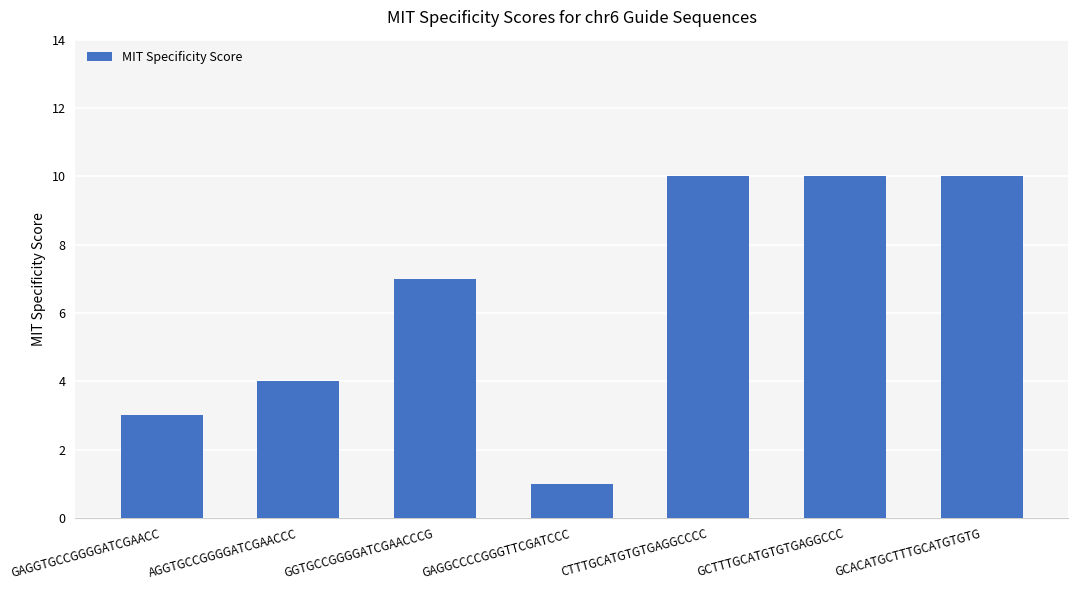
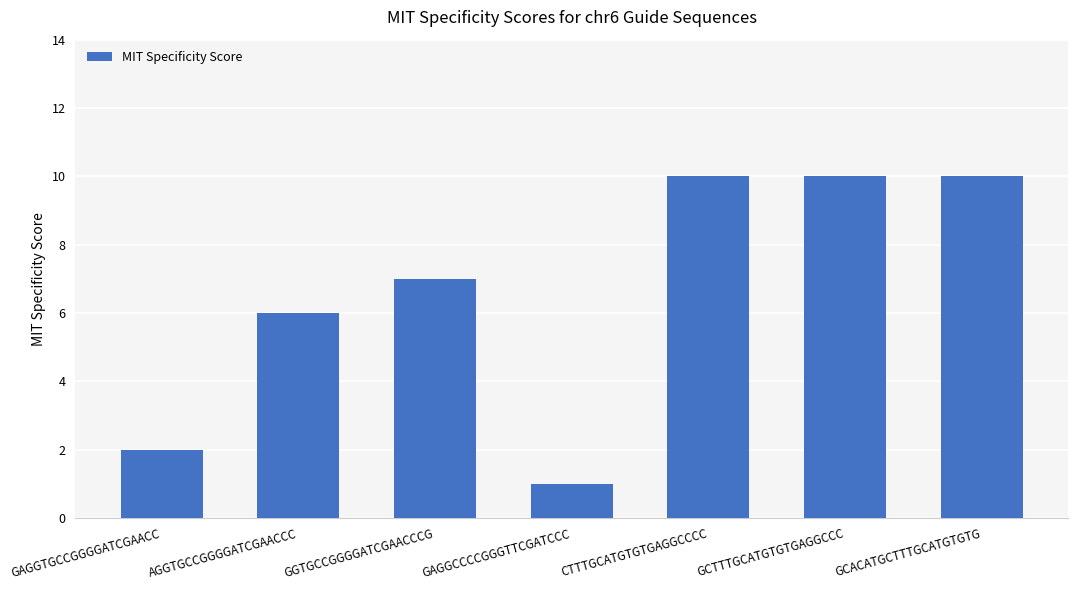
  {
-   "GAGGTGCCGGGGATCGAACC": 3,
-   "AGGTGCCGGGGATCGAACCC": 4,
+   "GAGGTGCCGGGGATCGAACC": 2,
+   "AGGTGCCGGGGATCGAACCC": 6,
    "GGTGCCGGGGATCGAACCCG": 7,
    "GAGGCCCCGGGTTCGATCCC": 1,
    "CTTTGCATGTGTGAGGCCCC": 10,
    "GCTTTGCATGTGTGAGGCCC": 10,
    "GCACATGCTTTGCATGTGTG": 10
  }
